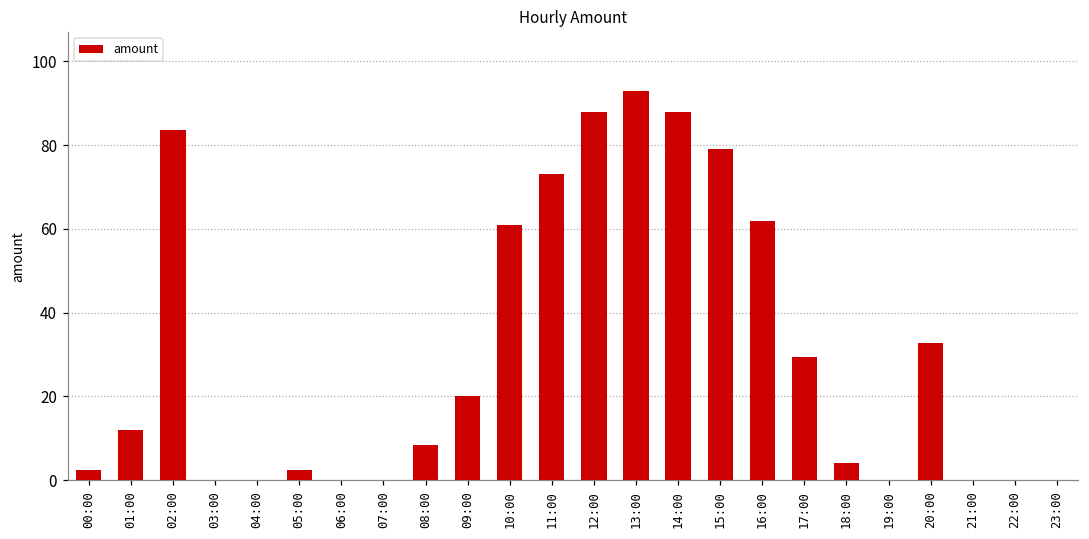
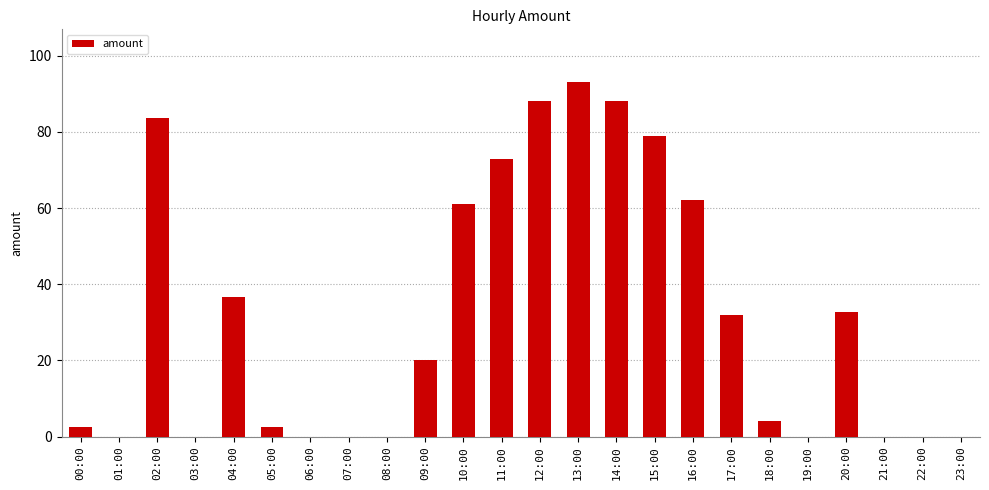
  {
    "00:00": 2,
-   "01:00": 12,
+   "01:00": 0,
    "02:00": 84,
    "03:00": 0,
-   "04:00": 0,
+   "04:00": 37,
    "05:00": 2,
    "06:00": 0,
    "07:00": 0,
-   "08:00": 8,
+   "08:00": 0,
    "09:00": 20,
    "10:00": 61,
    "11:00": 73,
    "12:00": 88,
    "13:00": 93,
    "14:00": 88,
    "15:00": 79,
    "16:00": 62,
-   "17:00": 30,
+   "17:00": 32,
    "18:00": 4,
    "19:00": 0,
    "20:00": 33,
    "21:00": 0,
    "22:00": 0,
    "23:00": 0
  }
